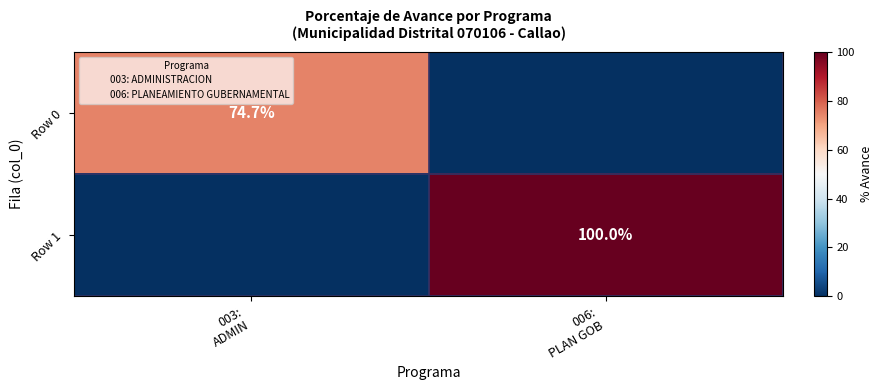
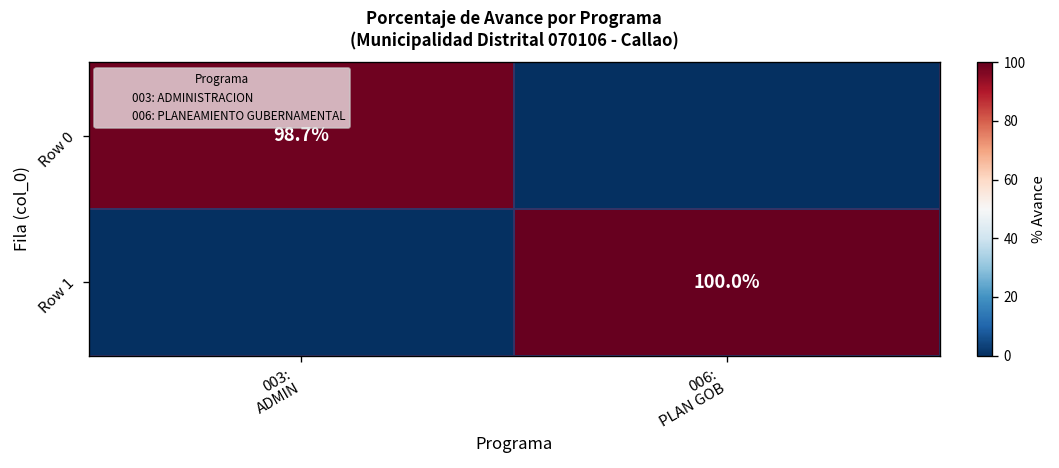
  {
    "Row 0": {
-     "003: ADMIN": "74.7%"
+     "003: ADMIN": "98.7%"
    },
    "Row 1": {
      "006: PLAN GOB": "100.0%"
    }
  }
